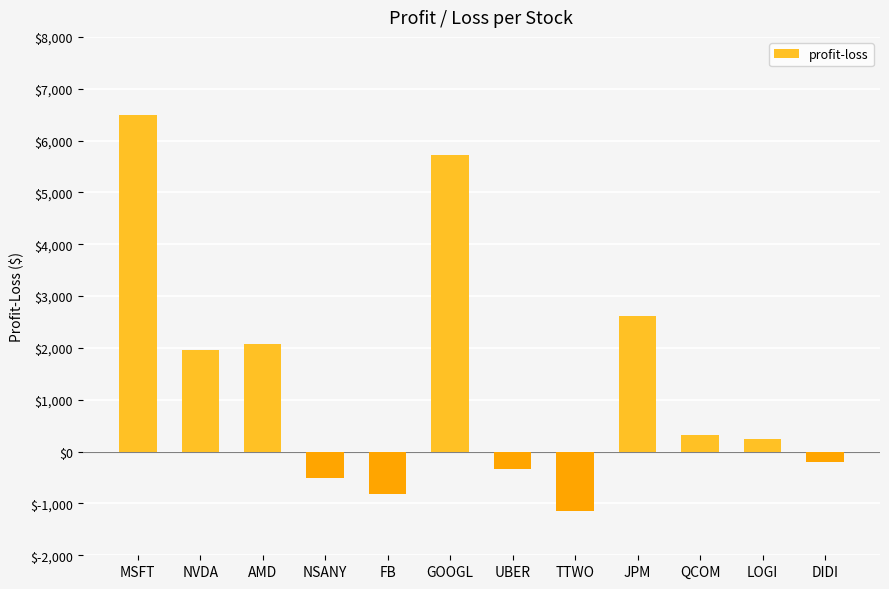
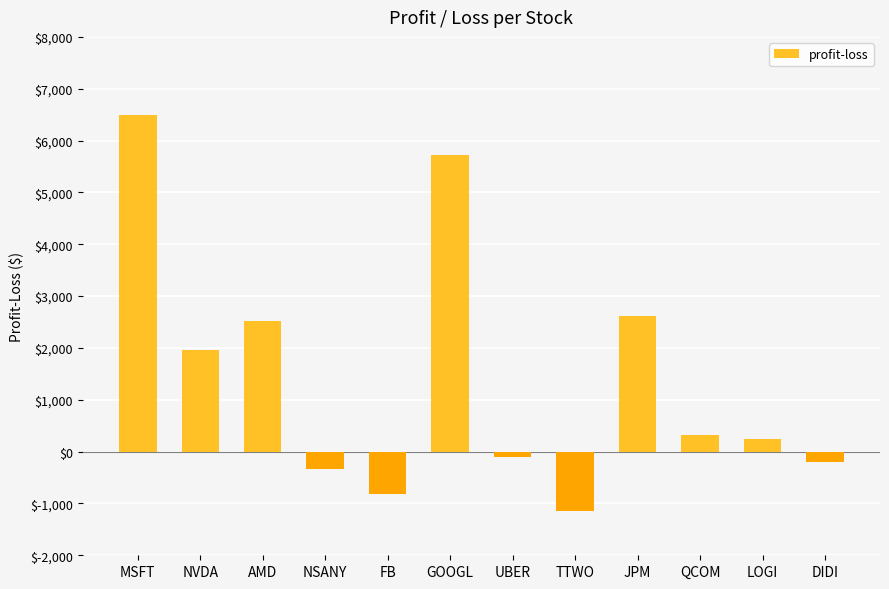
  {
    "MSFT": "$6,500",
    "NVDA": "$2,000",
-   "AMD": "$2,100",
-   "NSANY": "$-500",
+   "AMD": "$2,500",
+   "NSANY": "$-300",
    "FB": "$-800",
    "GOOGL": "$5,700",
-   "UBER": "$-300",
+   "UBER": "$-100",
    "TTWO": "$-1,100",
    "JPM": "$2,600",
    "QCOM": "$300",
    "LOGI": "$200",
    "DIDI": "$-200"
  }
